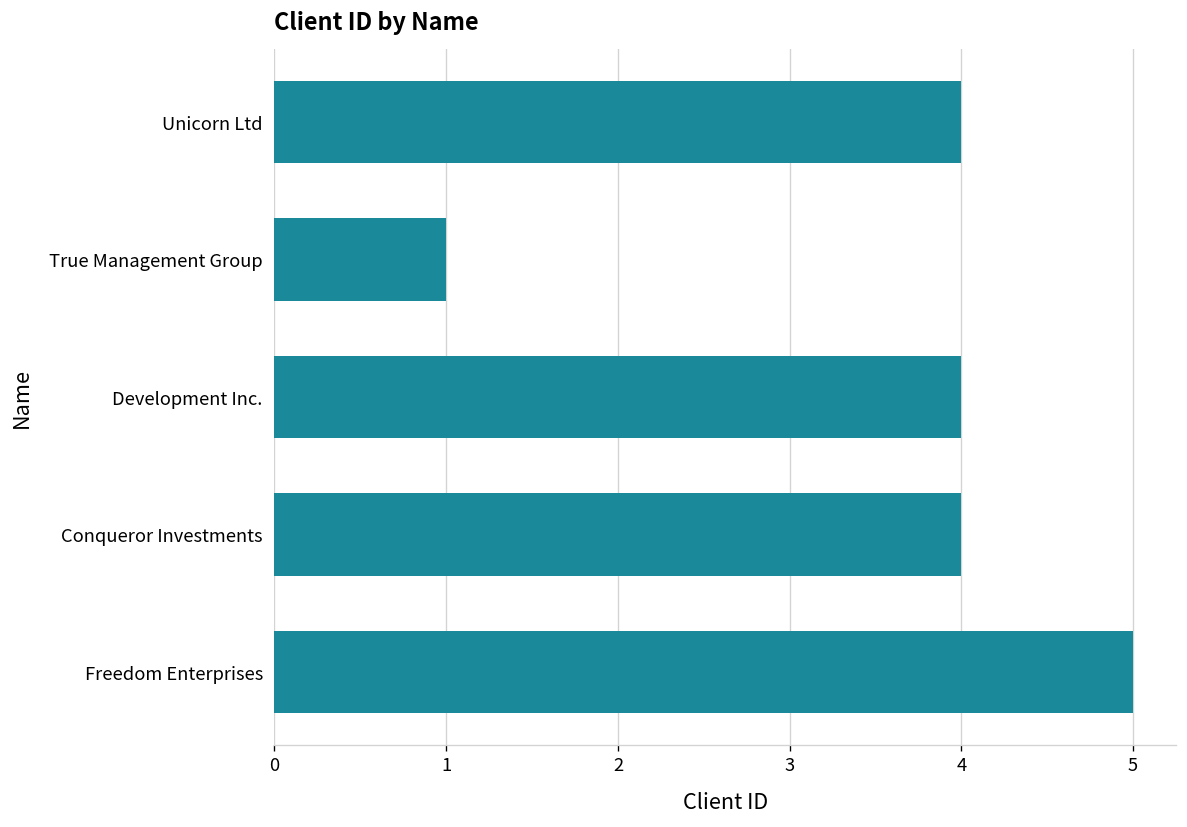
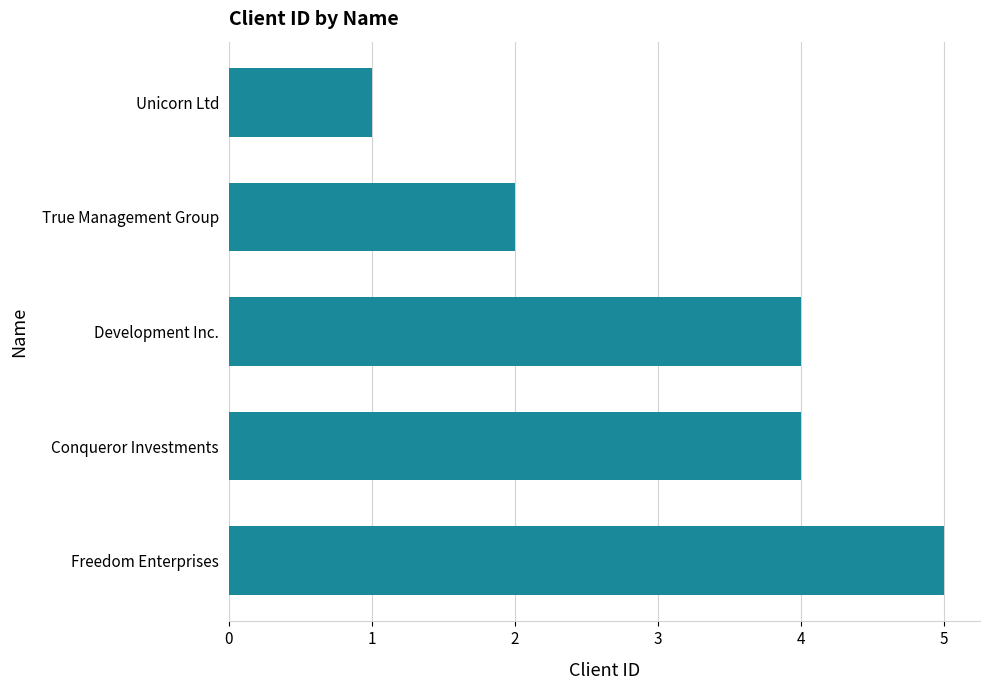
  {
-   "Unicorn Ltd": 4,
-   "True Management Group": 1,
+   "Unicorn Ltd": 1,
+   "True Management Group": 2,
    "Development Inc.": 4,
    "Conqueror Investments": 4,
    "Freedom Enterprises": 5
  }
